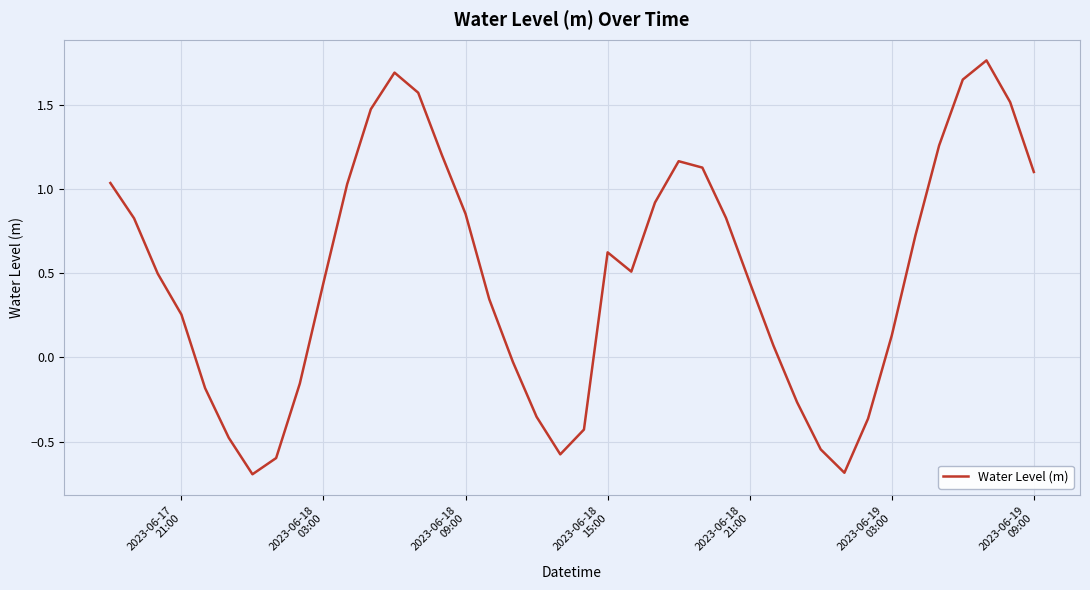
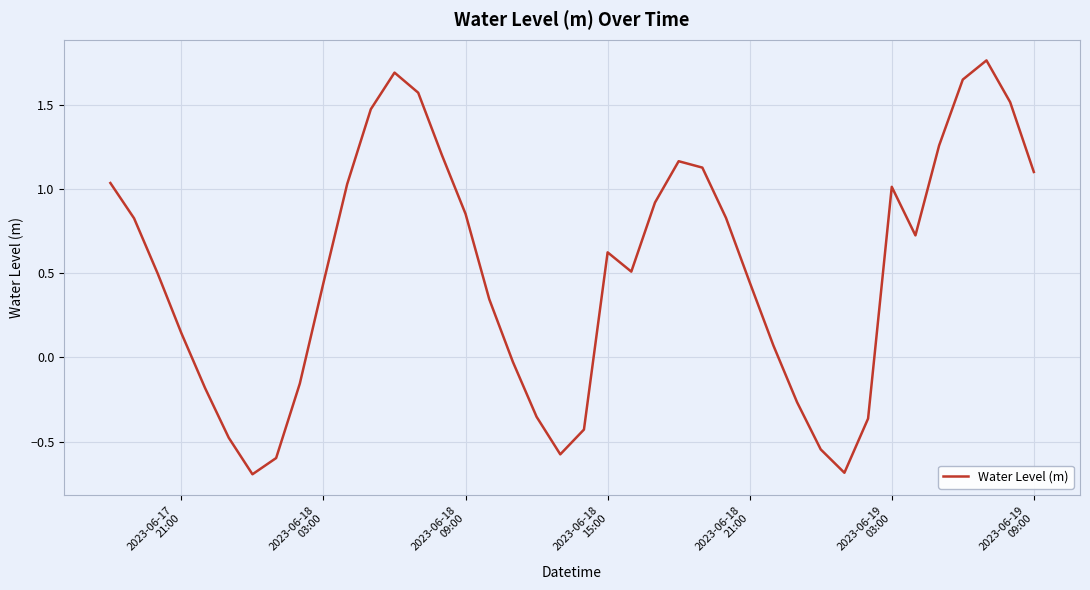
  {
-   "2023-06-17 21:00": 0.26,
+   "2023-06-17 21:00": 0.14,
    "2023-06-18 03:00": 0.44,
    "2023-06-18 09:00": 0.85,
    "2023-06-18 15:00": 0.63,
    "2023-06-18 21:00": 0.45,
-   "2023-06-19 03:00": 0.13,
+   "2023-06-19 03:00": 1.01,
    "2023-06-19 09:00": 1.10
  }
